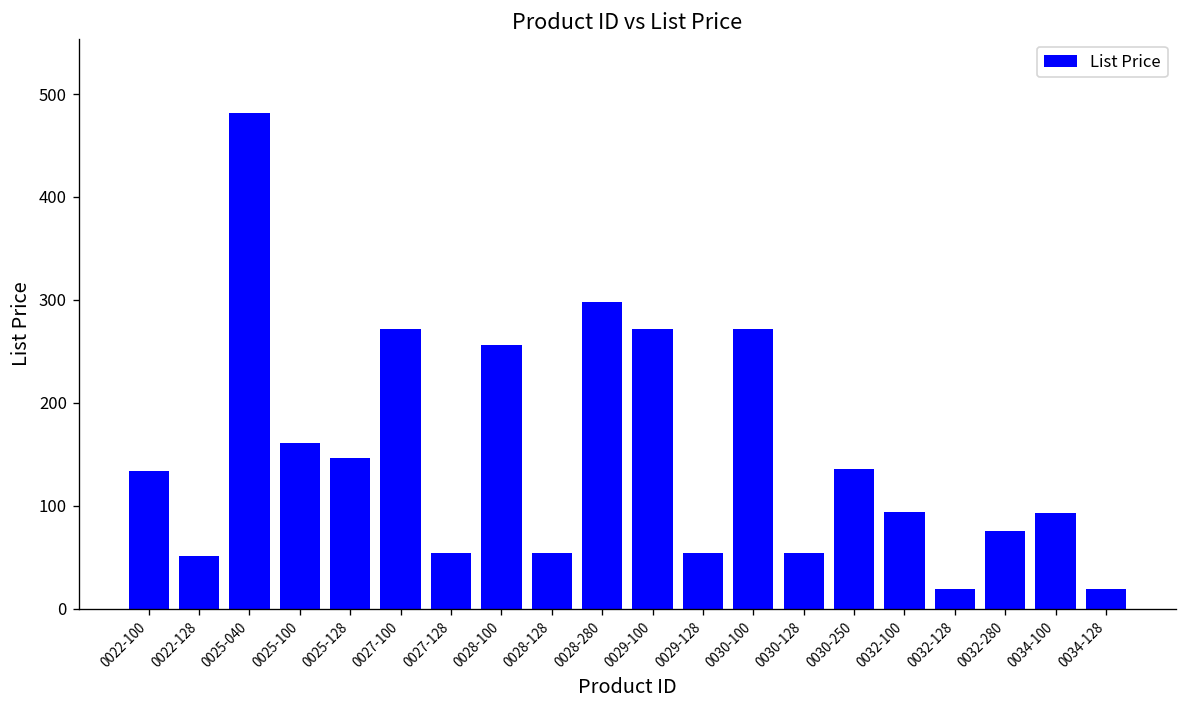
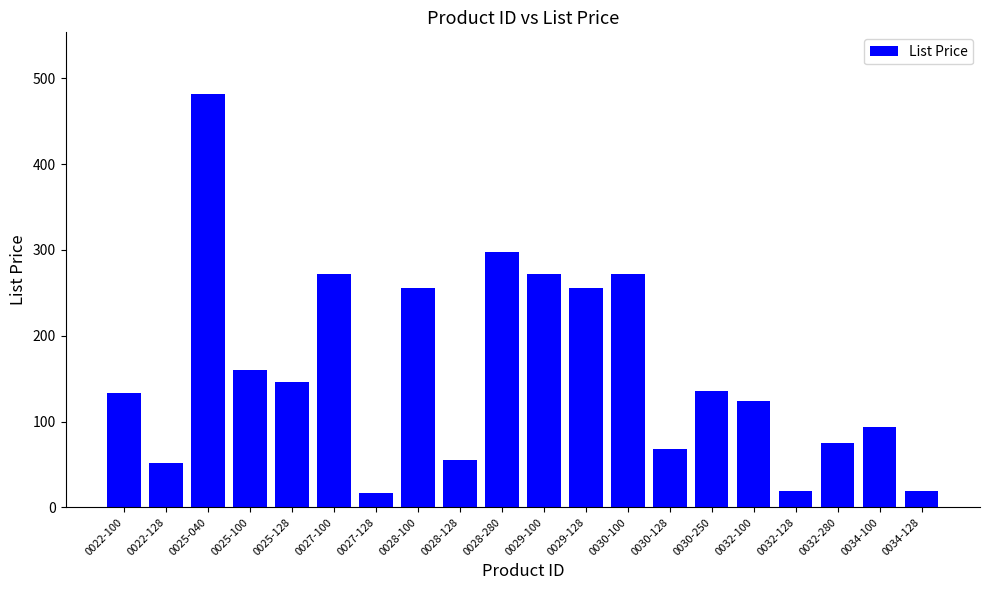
  {
    "0022-100": 130,
    "0022-128": 50,
    "0025-040": 480,
    "0025-100": 160,
    "0025-128": 150,
    "0027-100": 270,
-   "0027-128": 50,
+   "0027-128": 20,
    "0028-100": 260,
    "0028-128": 50,
    "0028-280": 300,
    "0029-100": 270,
-   "0029-128": 50,
+   "0029-128": 260,
    "0030-100": 270,
-   "0030-128": 50,
+   "0030-128": 70,
    "0030-250": 140,
-   "0032-100": 90,
+   "0032-100": 120,
    "0032-128": 20,
    "0032-280": 80,
    "0034-100": 90,
    "0034-128": 20
  }
